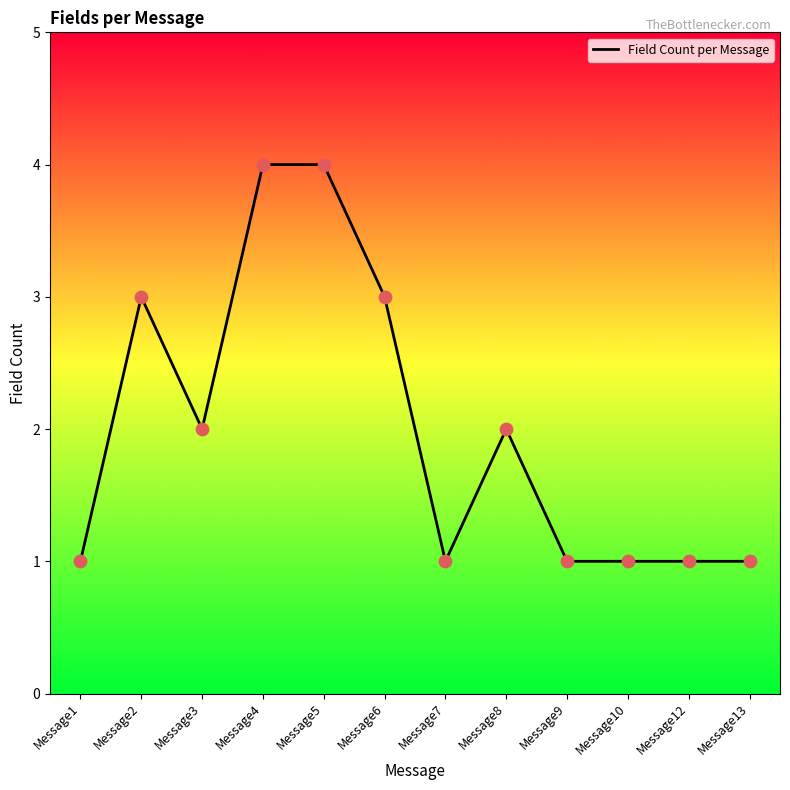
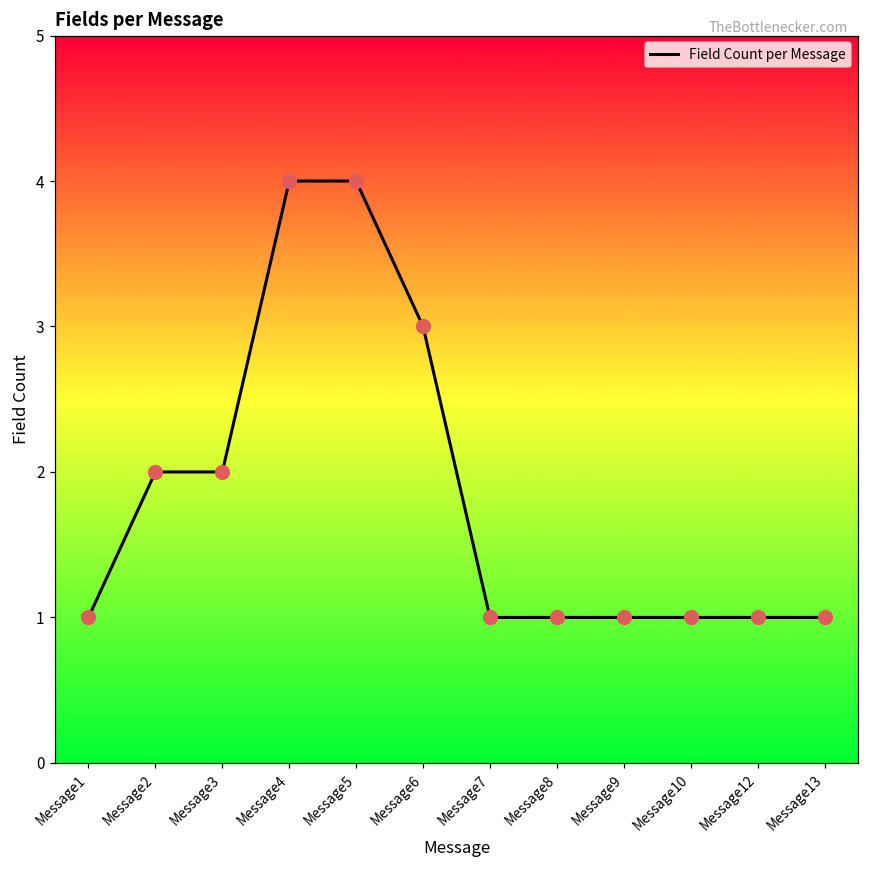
  {
    "Message1": 1,
-   "Message2": 3,
+   "Message2": 2,
    "Message3": 2,
    "Message4": 4,
    "Message5": 4,
    "Message6": 3,
    "Message7": 1,
-   "Message8": 2,
+   "Message8": 1,
    "Message9": 1,
    "Message10": 1,
    "Message12": 1,
    "Message13": 1
  }
